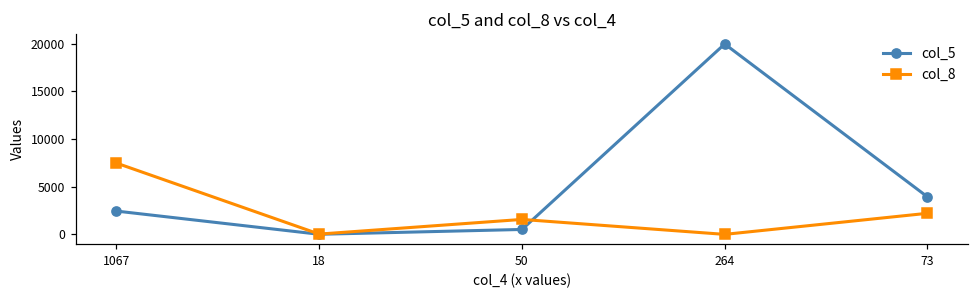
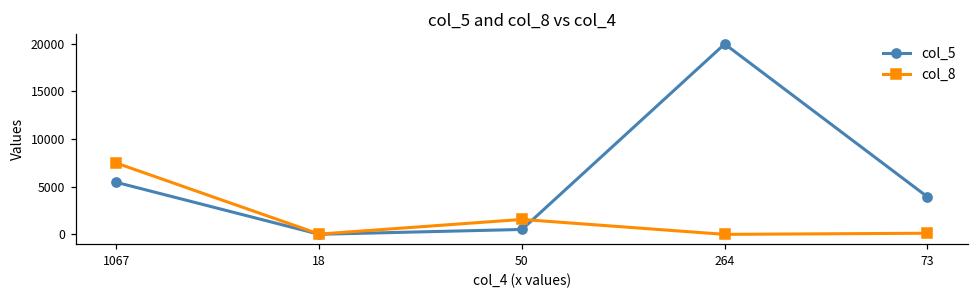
  {
    "col_5": {
-     "1067": 2000,
+     "1067": 5000,
      "50": 1000,
      "264": 20000,
      "73": 4000
    },
    "col_8": {
      "1067": 7000,
      "50": 2000,
      "264": 0,
-     "73": 2000
+     "73": 0
    }
  }
